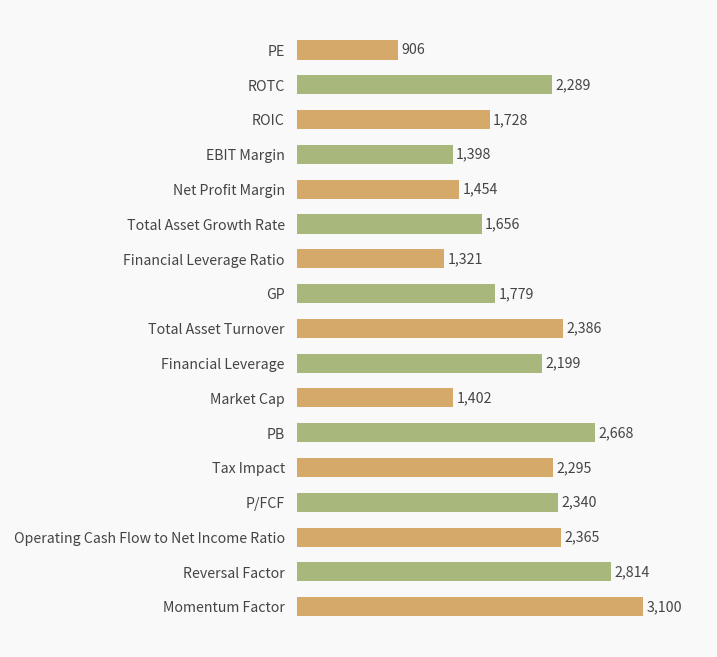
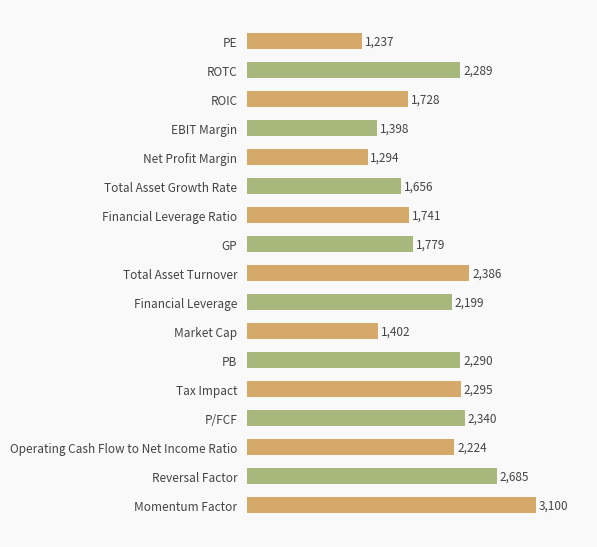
  {
-   "PE": "906",
+   "PE": "1,237",
    "ROTC": "2,289",
    "ROIC": "1,728",
    "EBIT Margin": "1,398",
-   "Net Profit Margin": "1,454",
+   "Net Profit Margin": "1,294",
    "Total Asset Growth Rate": "1,656",
-   "Financial Leverage Ratio": "1,321",
+   "Financial Leverage Ratio": "1,741",
    "GP": "1,779",
    "Total Asset Turnover": "2,386",
    "Financial Leverage": "2,199",
    "Market Cap": "1,402",
-   "PB": "2,668",
+   "PB": "2,290",
    "Tax Impact": "2,295",
    "P/FCF": "2,340",
-   "Operating Cash Flow to Net Income Ratio": "2,365",
-   "Reversal Factor": "2,814",
+   "Operating Cash Flow to Net Income Ratio": "2,224",
+   "Reversal Factor": "2,685",
    "Momentum Factor": "3,100"
  }
